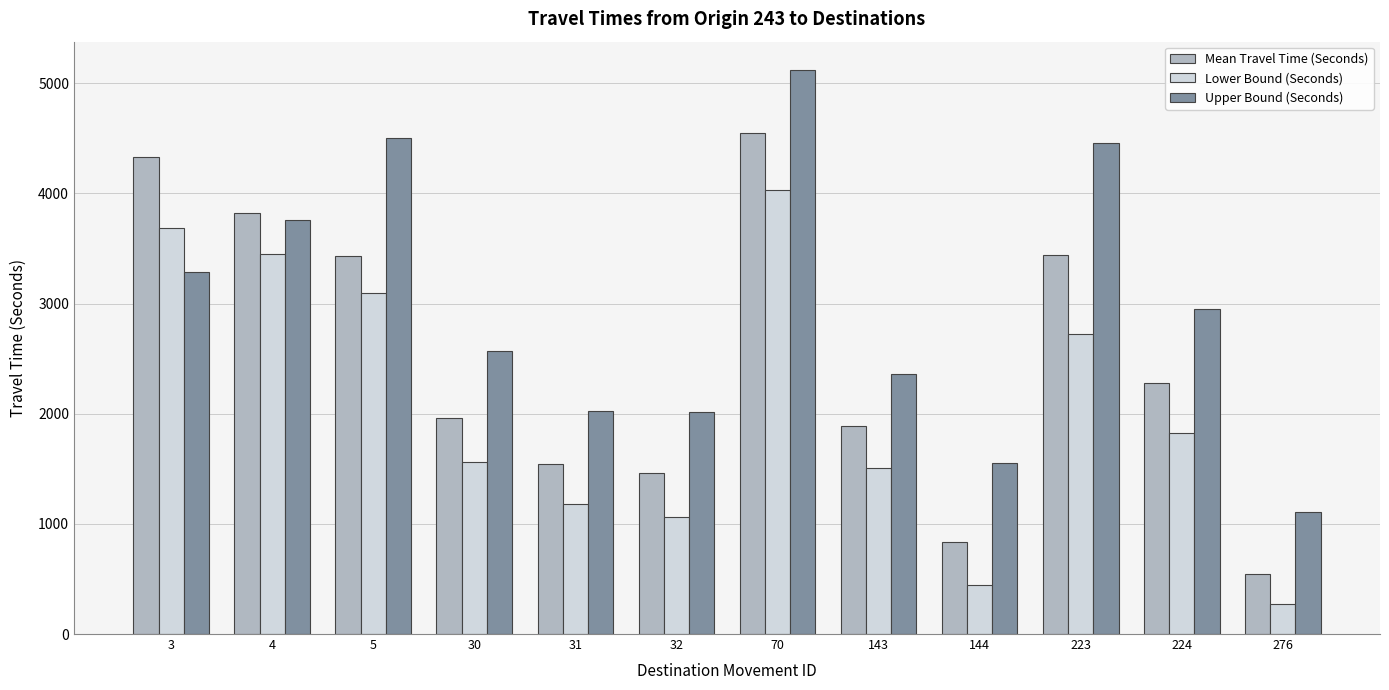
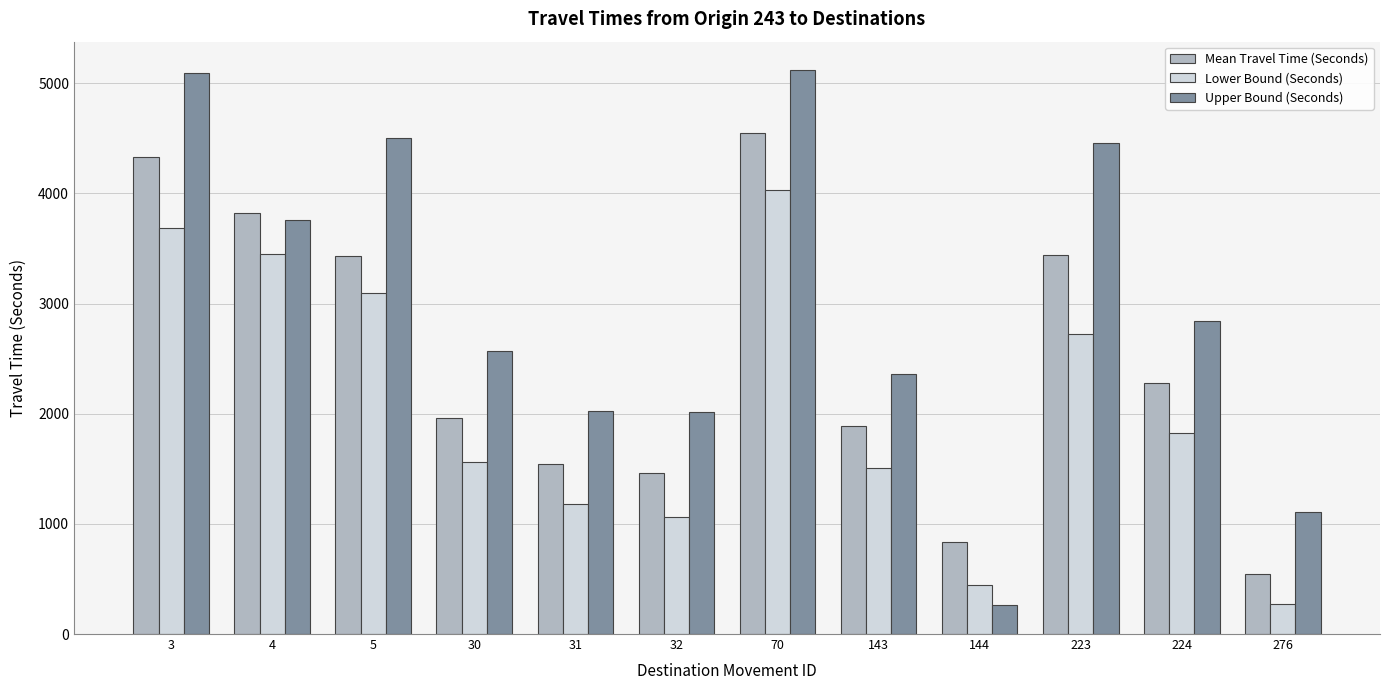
  {
    "Upper Bound (Seconds)": {
-     "3": 3280,
+     "3": 5100,
      "4": 3760,
      "5": 4500,
      "30": 2570,
      "31": 2020,
      "32": 2020,
      "70": 5120,
      "143": 2360,
-     "144": 1550,
+     "144": 270,
      "223": 4460,
-     "224": 2950,
+     "224": 2850,
      "276": 1110
    }
  }
